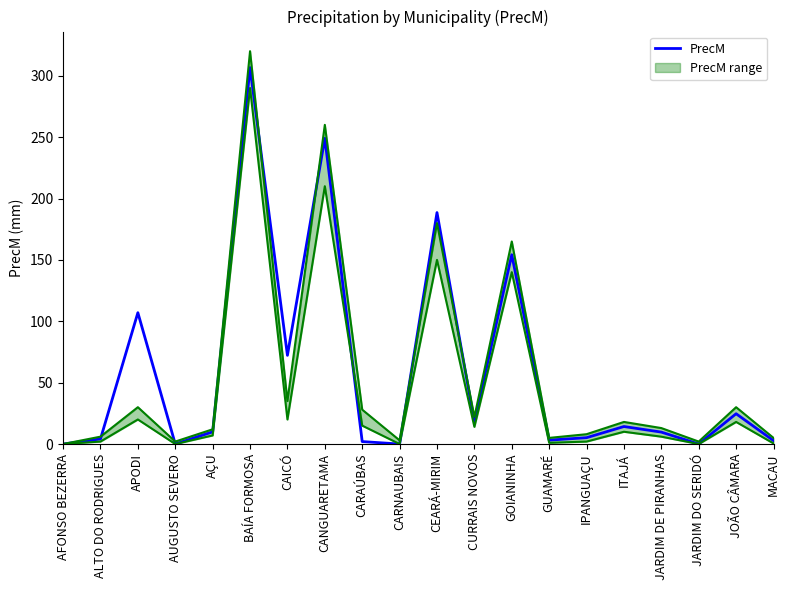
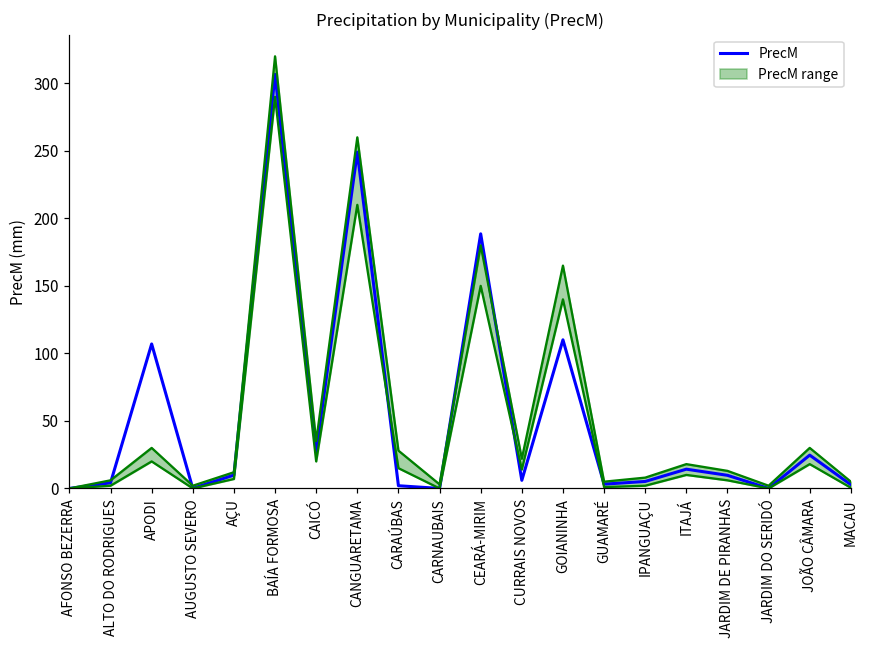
  {
    "PrecM": {
      "APODI": 107,
      "AÇU": 10,
      "BAÍA FORMOSA": 307,
-     "CAICÓ": 72,
+     "CAICÓ": 27,
      "CANGUARETAMA": 249,
      "CARAÚBAS": 2,
      "CEARÁ-MIRIM": 189,
-     "CURRAIS NOVOS": 18,
-     "GOIANINHA": 154,
+     "CURRAIS NOVOS": 6,
+     "GOIANINHA": 110,
      "IPANGUAÇU": 5,
      "ITAJÁ": 14,
      "JARDIM DE PIRANHAS": 10,
      "JOÃO CÂMARA": 25,
      "MACAU": 3
    }
  }
